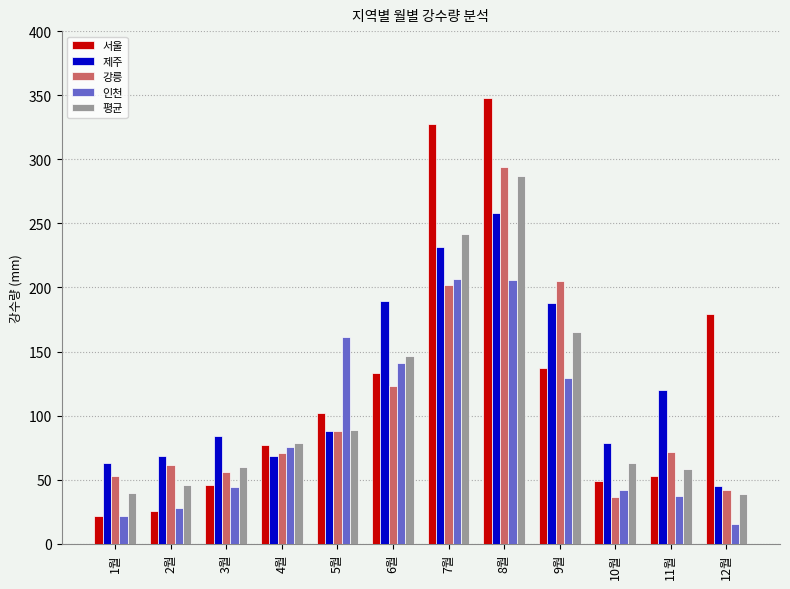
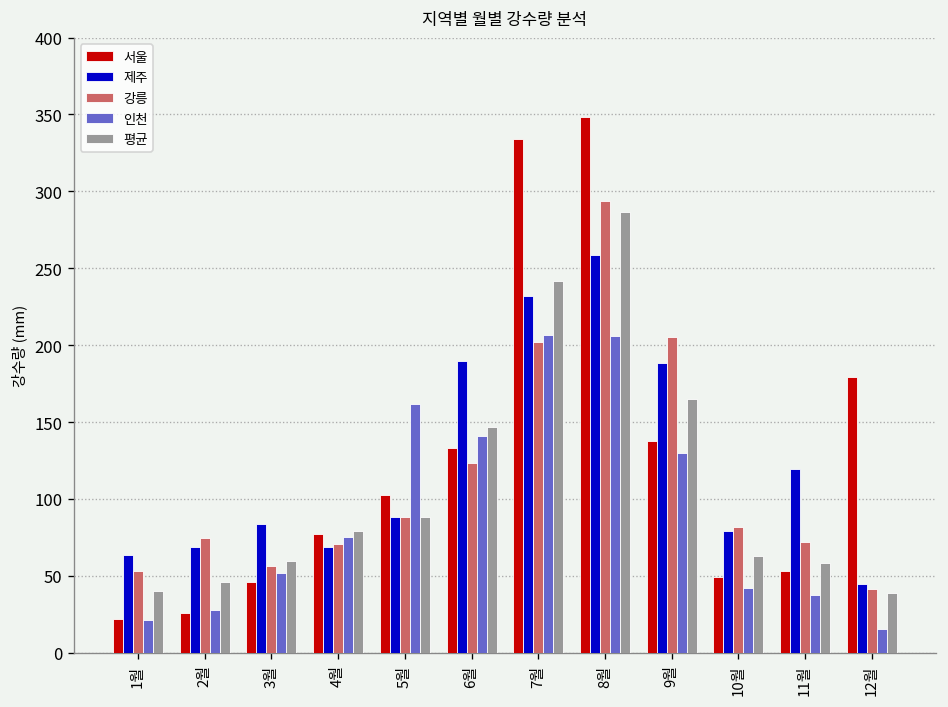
  {
    "서울": {
      "1월": 22,
      "2월": 26,
      "3월": 46,
      "4월": 77,
      "5월": 102,
      "6월": 133,
-     "7월": 328,
+     "7월": 334,
      "8월": 348,
      "9월": 137,
      "10월": 49,
      "11월": 53,
      "12월": 179
    },
    "제주": {
      "1월": 63,
      "2월": 69,
      "3월": 84,
      "4월": 69,
      "5월": 88,
      "6월": 190,
      "7월": 232,
      "8월": 258,
      "9월": 188,
      "10월": 79,
      "11월": 120,
      "12월": 45
    },
    "강릉": {
      "1월": 53,
-     "2월": 62,
+     "2월": 75,
      "3월": 56,
      "4월": 71,
      "5월": 88,
      "6월": 123,
      "7월": 202,
      "8월": 294,
      "9월": 205,
-     "10월": 36,
+     "10월": 82,
      "11월": 72,
      "12월": 42
    },
    "인천": {
      "1월": 21,
      "2월": 28,
-     "3월": 44,
+     "3월": 52,
      "4월": 75,
      "5월": 162,
      "6월": 141,
      "7월": 207,
      "8월": 206,
      "9월": 130,
      "10월": 42,
      "11월": 37,
      "12월": 15
    },
    "평균": {
      "1월": 40,
      "2월": 46,
      "3월": 60,
      "4월": 79,
      "5월": 88,
      "6월": 147,
      "7월": 242,
      "8월": 287,
      "9월": 165,
      "10월": 63,
      "11월": 58,
      "12월": 39
    }
  }
